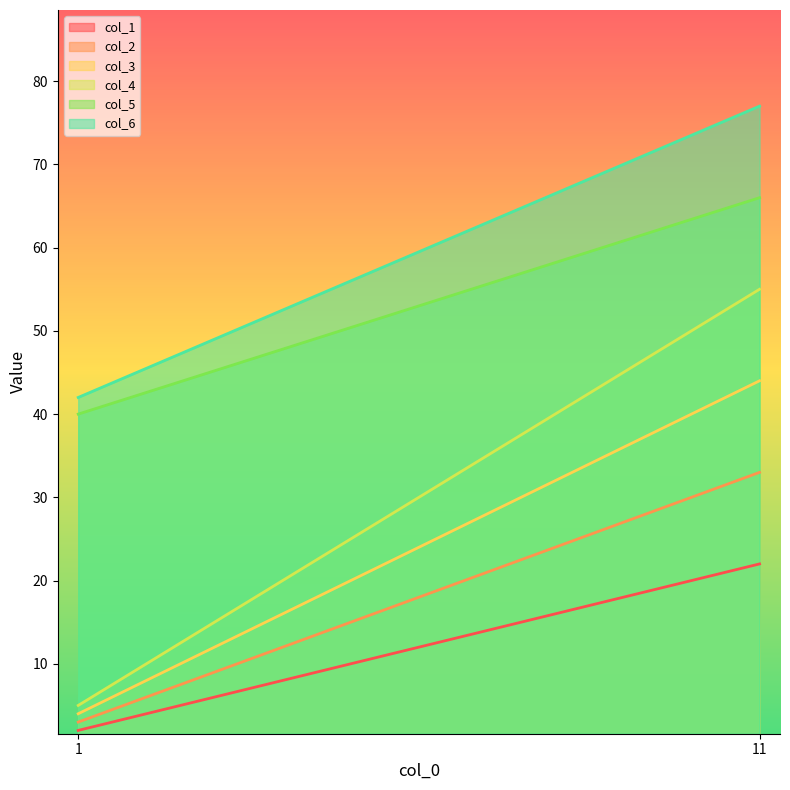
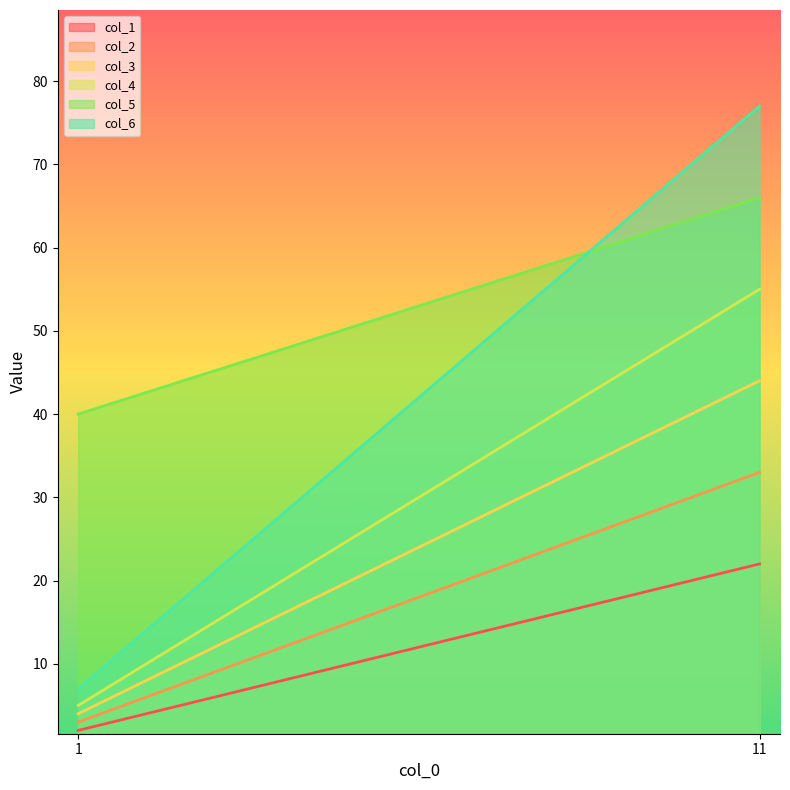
  {
    "col_5": {
      "1": 40,
      "11": 66
    },
    "col_6": {
-     "1": 42,
+     "1": 7,
      "11": 77
    }
  }
